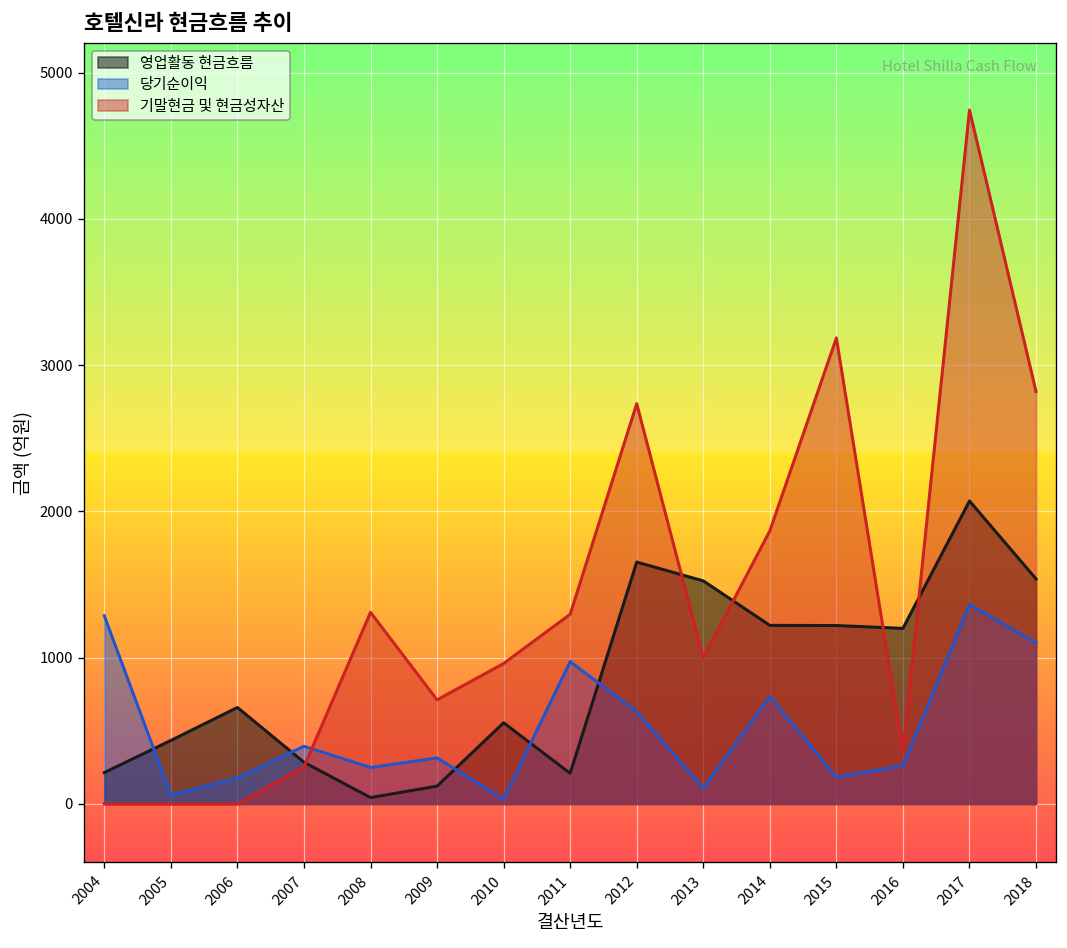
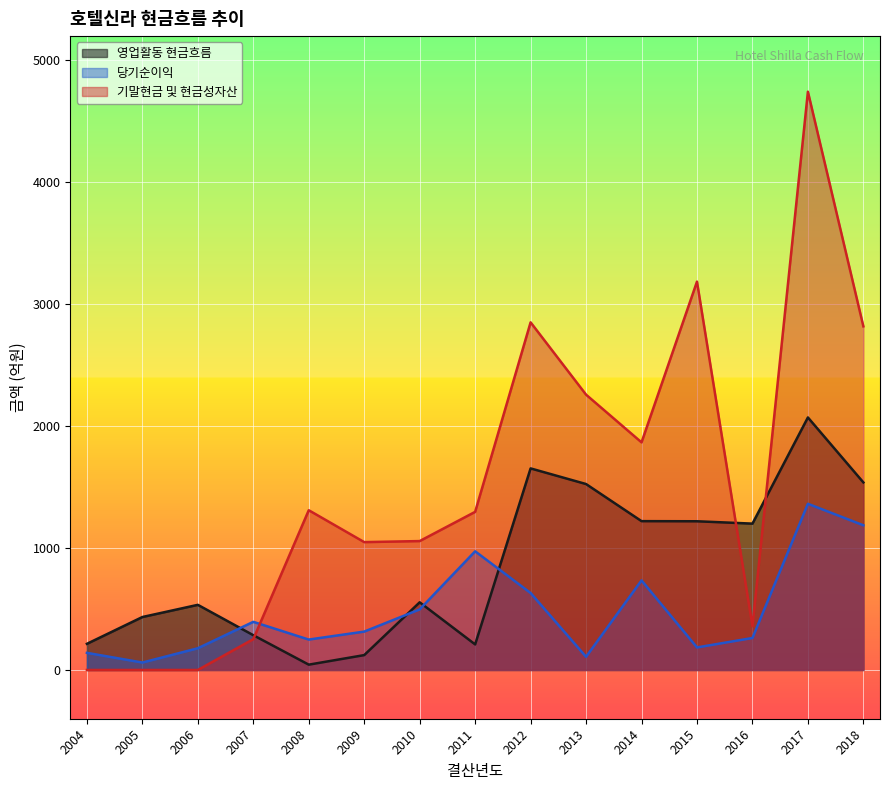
  {
    "영업활동 현금흐름": {
      "2004": 210,
      "2005": 430,
-     "2006": 660,
+     "2006": 530,
      "2007": 290,
      "2008": 40,
      "2009": 120,
      "2010": 560,
      "2011": 210,
      "2012": 1650,
      "2013": 1530,
      "2014": 1220,
      "2015": 1220,
      "2016": 1200,
      "2017": 2070,
      "2018": 1540
    },
    "당기순이익": {
-     "2004": 1290,
+     "2004": 140,
      "2005": 60,
      "2006": 180,
      "2007": 390,
      "2008": 250,
      "2009": 310,
-     "2010": 30,
+     "2010": 500,
      "2011": 970,
      "2012": 630,
      "2013": 110,
      "2014": 730,
      "2015": 180,
      "2016": 260,
      "2017": 1360,
-     "2018": 1100
+     "2018": 1190
    },
    "기말현금 및 현금성자산": {
      "2004": 0,
      "2005": 0,
      "2006": 0,
      "2007": 250,
      "2008": 1310,
-     "2009": 710,
-     "2010": 960,
+     "2009": 1050,
+     "2010": 1060,
      "2011": 1300,
-     "2012": 2740,
-     "2013": 1000,
+     "2012": 2850,
+     "2013": 2260,
      "2014": 1870,
      "2015": 3190,
      "2016": 360,
      "2017": 4740,
      "2018": 2820
    }
  }
